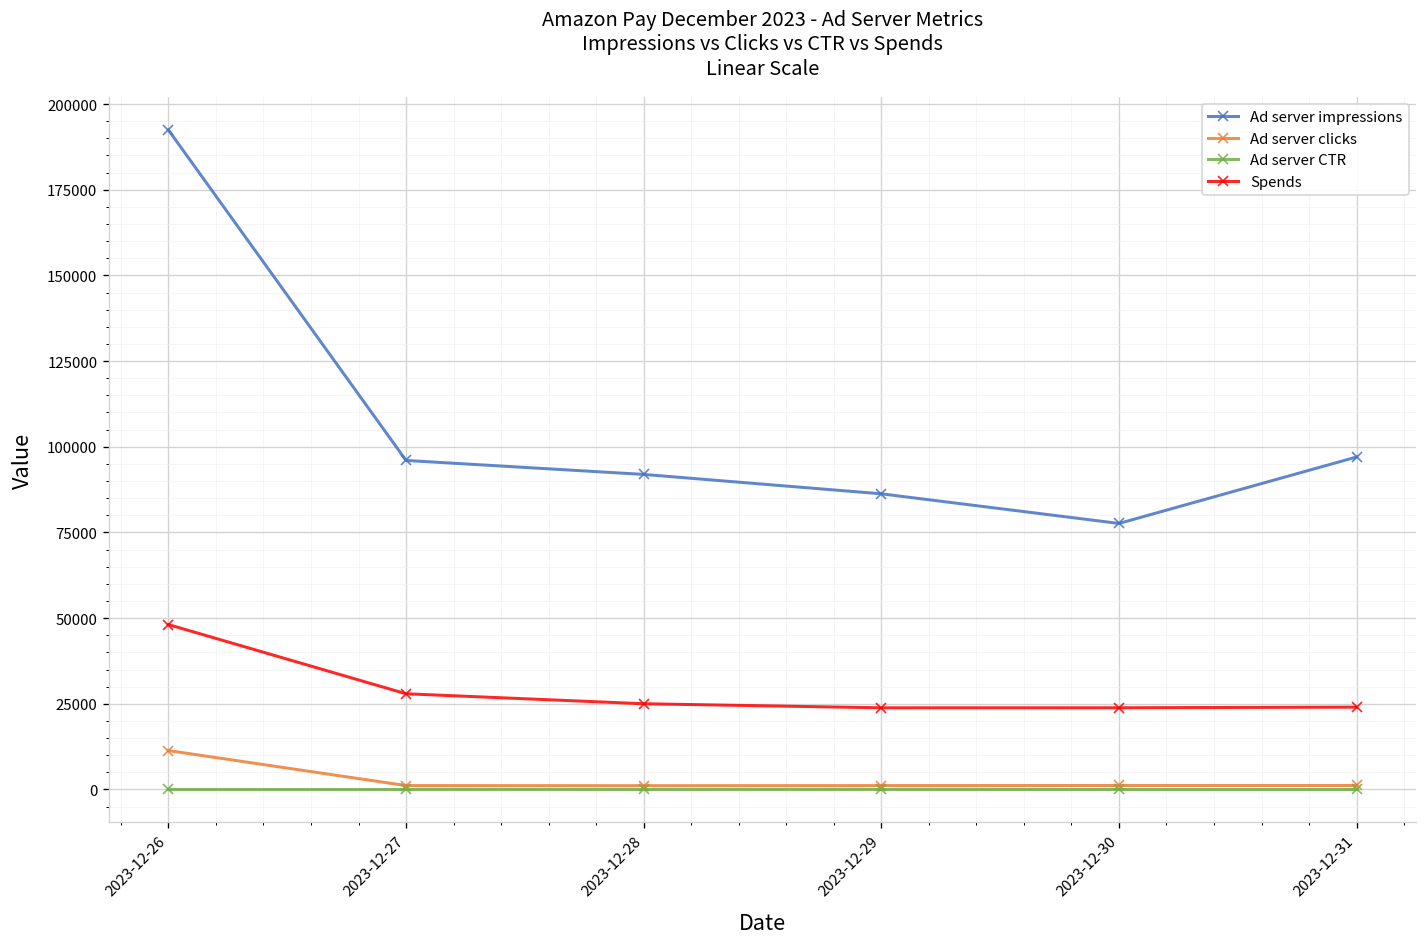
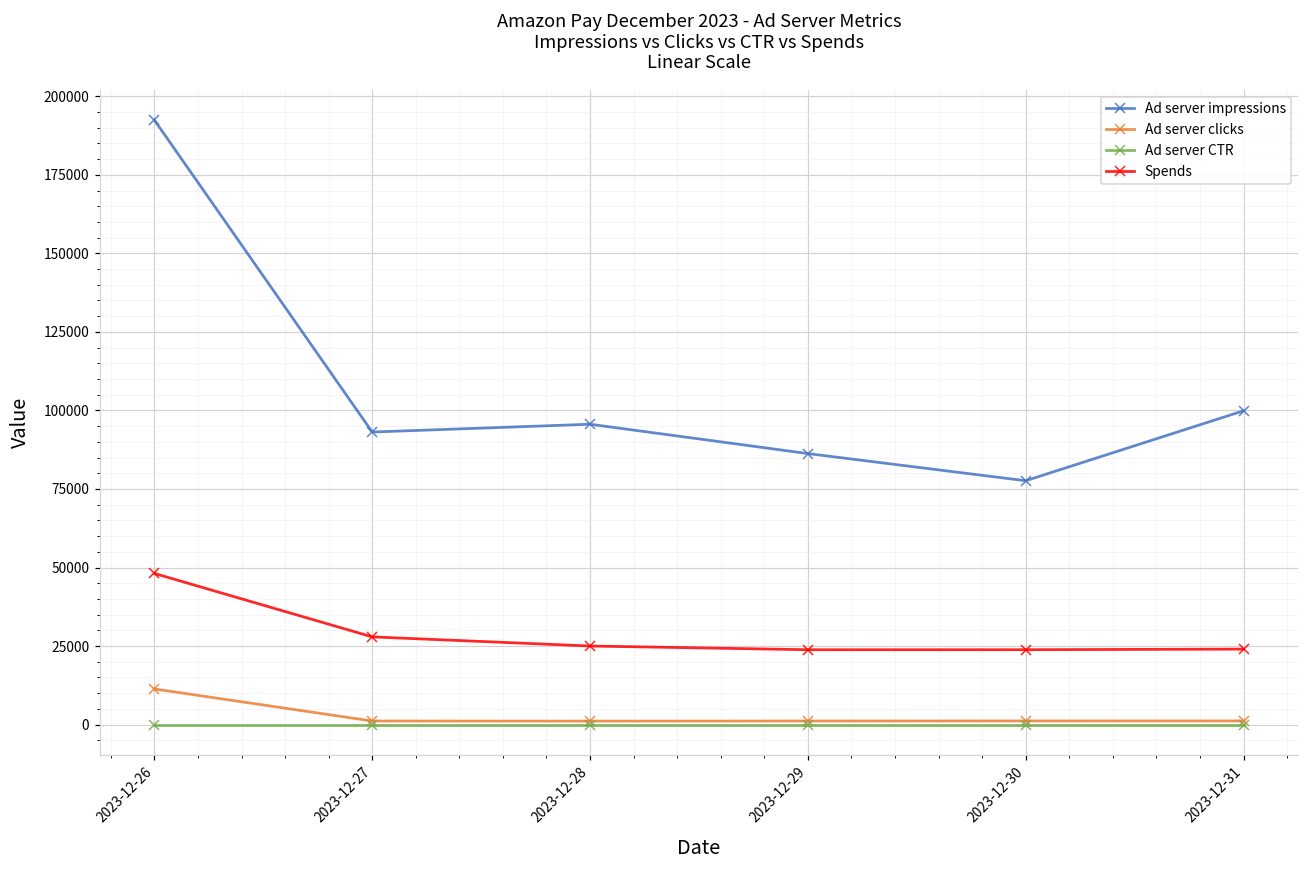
  {
    "Ad server impressions": {
      "2023-12-26": 192000,
-     "2023-12-27": 96000,
-     "2023-12-28": 92000,
+     "2023-12-27": 93000,
+     "2023-12-28": 96000,
      "2023-12-29": 86000,
      "2023-12-30": 78000,
-     "2023-12-31": 97000
+     "2023-12-31": 100000
    },
    "Ad server clicks": {
      "2023-12-26": 11000,
      "2023-12-27": 1000,
      "2023-12-28": 1000,
      "2023-12-29": 1000,
      "2023-12-30": 1000,
      "2023-12-31": 1000
    },
    "Ad server CTR": {
      "2023-12-26": 0,
      "2023-12-27": 0,
      "2023-12-28": 0,
      "2023-12-29": 0,
      "2023-12-30": 0,
      "2023-12-31": 0
    },
    "Spends": {
      "2023-12-26": 48000,
      "2023-12-27": 28000,
      "2023-12-28": 25000,
      "2023-12-29": 24000,
      "2023-12-30": 24000,
      "2023-12-31": 24000
    }
  }
